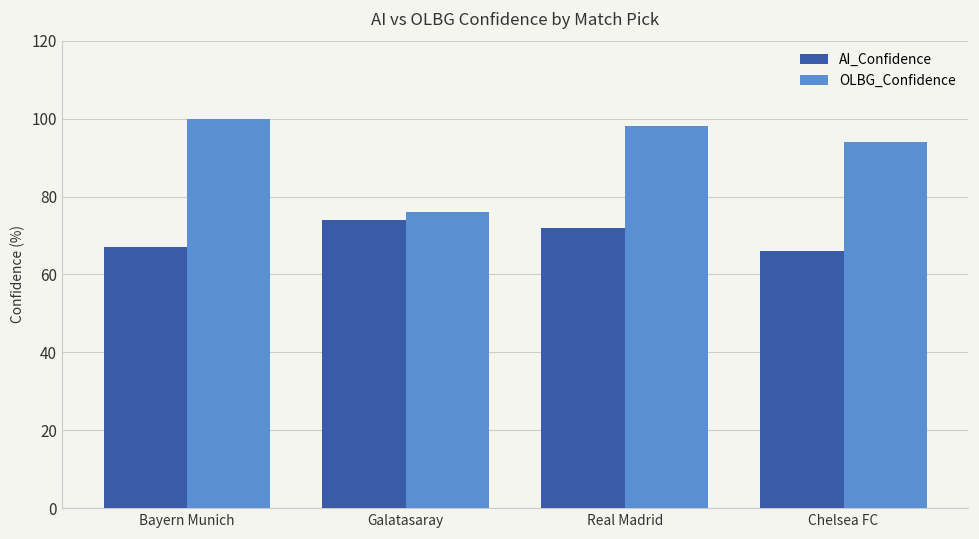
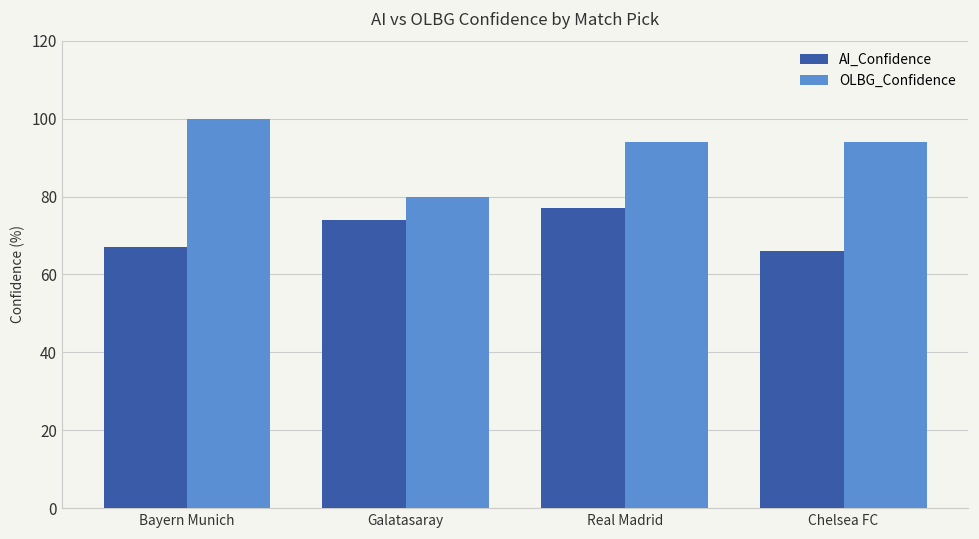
  {
    "AI_Confidence": {
      "Bayern Munich": 67,
      "Galatasaray": 74,
-     "Real Madrid": 72,
+     "Real Madrid": 77,
      "Chelsea FC": 66
    },
    "OLBG_Confidence": {
      "Bayern Munich": 100,
-     "Galatasaray": 76,
-     "Real Madrid": 98,
+     "Galatasaray": 80,
+     "Real Madrid": 94,
      "Chelsea FC": 94
    }
  }
